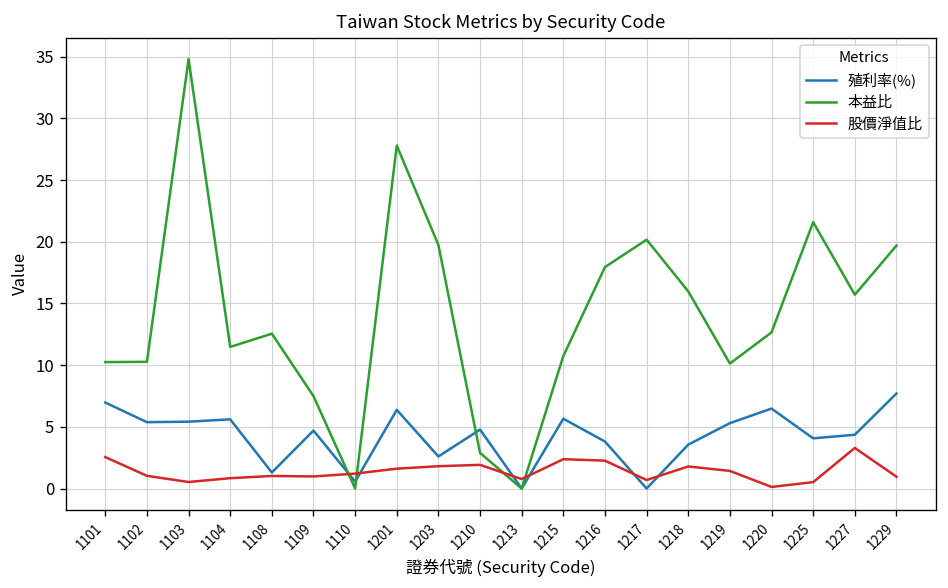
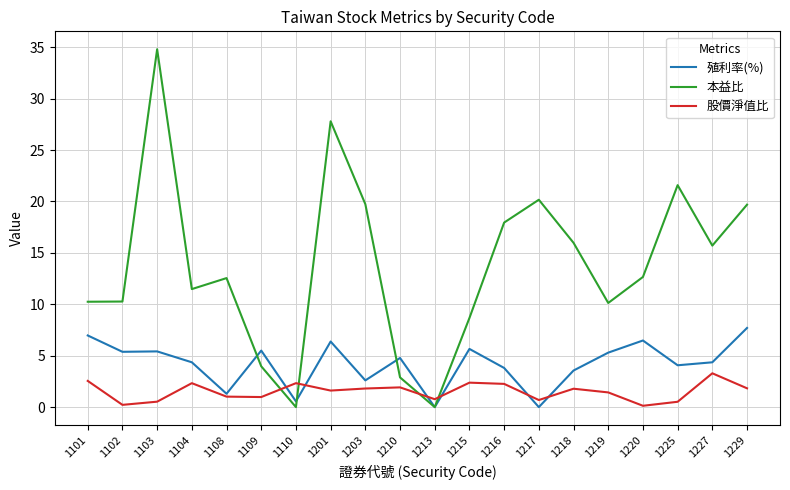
  {
    "殖利率(%)": {
      "1101": 7.0,
      "1102": 5.4,
      "1103": 5.4,
-     "1104": 5.6,
+     "1104": 4.4,
      "1108": 1.3,
-     "1109": 4.7,
+     "1109": 5.5,
      "1110": 0.6,
      "1201": 6.4,
      "1203": 2.6,
      "1210": 4.8,
      "1215": 5.7,
      "1216": 3.8,
      "1217": 0.0,
      "1218": 3.6,
      "1219": 5.3,
      "1220": 6.5,
      "1225": 4.1,
      "1227": 4.4,
      "1229": 7.7
    },
    "本益比": {
      "1101": 10.3,
      "1102": 10.3,
      "1103": 34.8,
      "1104": 11.5,
      "1108": 12.6,
-     "1109": 7.5,
+     "1109": 4.0,
      "1110": 0.0,
      "1201": 27.8,
      "1203": 19.7,
      "1210": 2.9,
-     "1215": 10.7,
+     "1215": 8.7,
      "1216": 18.0,
      "1217": 20.2,
      "1218": 16.0,
      "1219": 10.1,
      "1220": 12.7,
      "1225": 21.6,
      "1227": 15.7,
      "1229": 19.7
    },
    "股價淨值比": {
      "1101": 2.6,
-     "1102": 1.0,
+     "1102": 0.2,
      "1103": 0.5,
-     "1104": 0.8,
+     "1104": 2.3,
      "1108": 1.0,
      "1109": 1.0,
-     "1110": 1.2,
+     "1110": 2.3,
      "1201": 1.6,
      "1203": 1.8,
      "1210": 1.9,
      "1213": 0.8,
      "1215": 2.4,
      "1216": 2.3,
      "1217": 0.7,
      "1218": 1.8,
      "1219": 1.4,
      "1220": 0.1,
      "1225": 0.5,
      "1227": 3.3,
-     "1229": 1.0
+     "1229": 1.8
    }
  }
